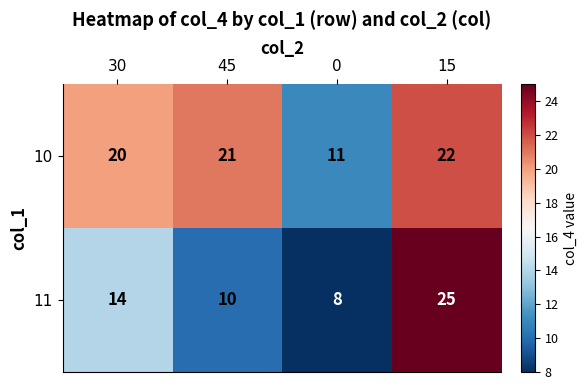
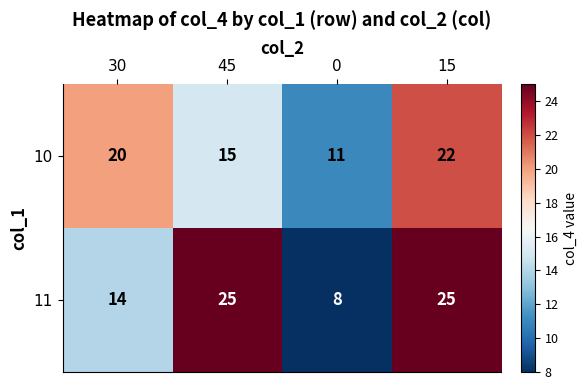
  {
    "10": {
      "30": 20,
-     "45": 21,
+     "45": 15,
      "0": 11,
      "15": 22
    },
    "11": {
      "30": 14,
-     "45": 10,
+     "45": 25,
      "0": 8,
      "15": 25
    }
  }
